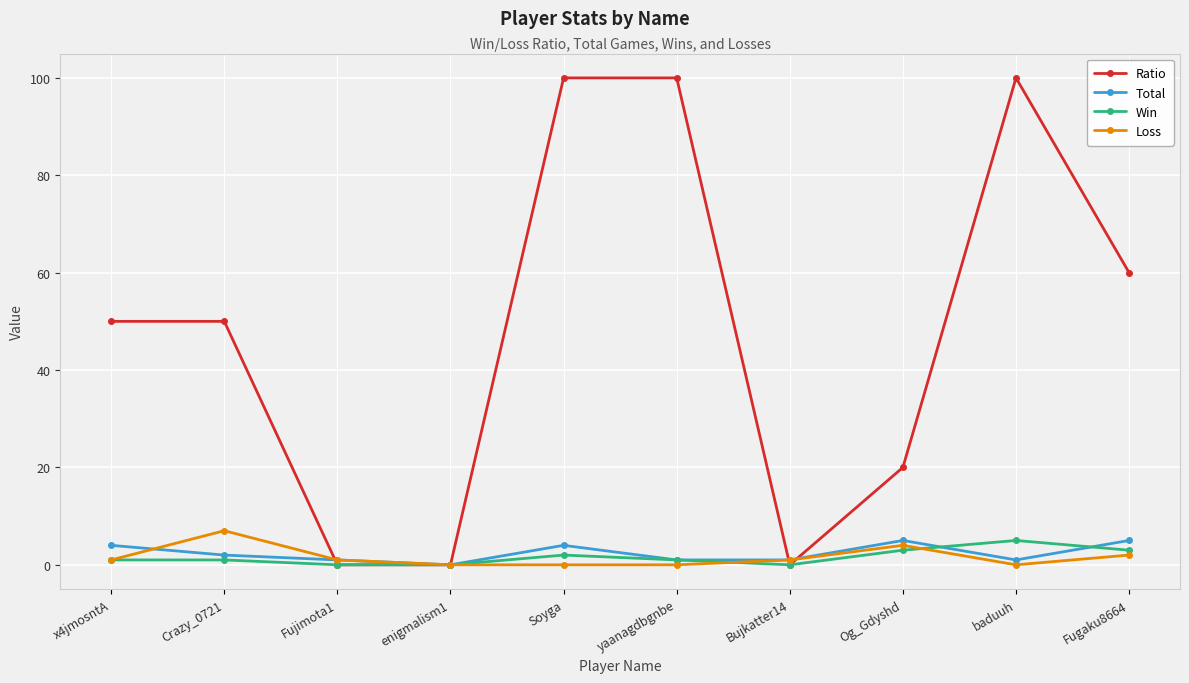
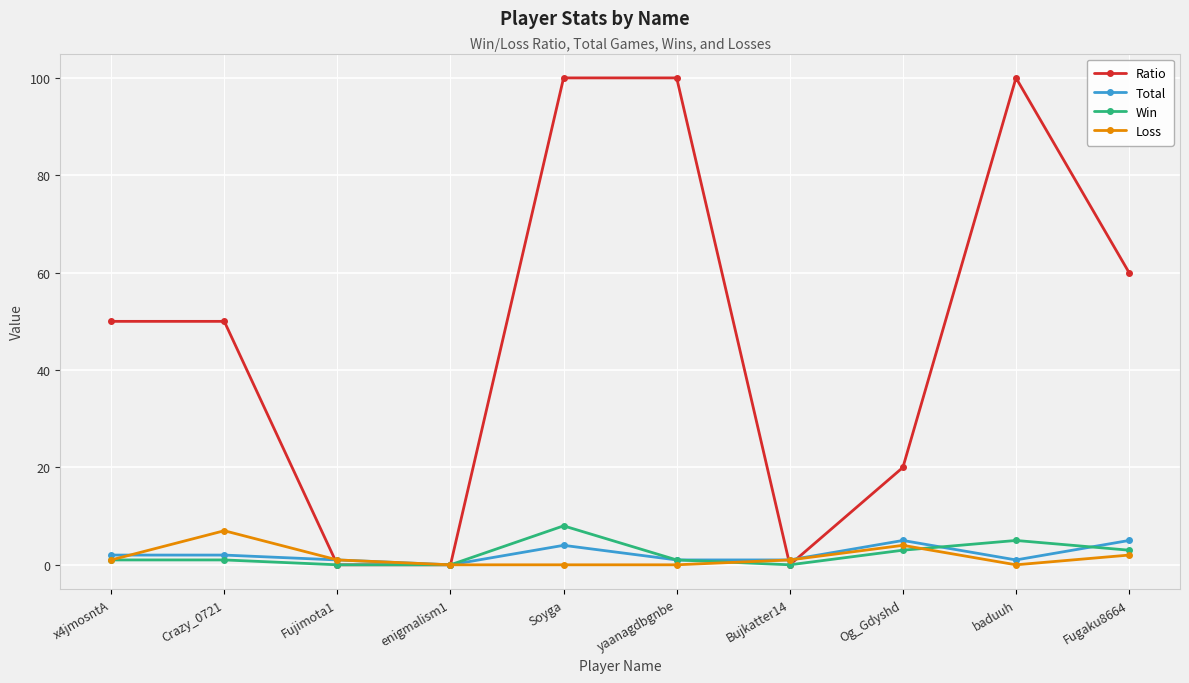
  {
    "Ratio": {
      "x4jmosntA": 50,
      "Crazy_0721": 50,
      "Soyga": 100,
      "yaanagdbgnbe": 100,
      "Og_Gdyshd": 20,
      "baduuh": 100,
      "Fugaku8664": 60
    },
    "Total": {
-     "x4jmosntA": 4,
+     "x4jmosntA": 2,
      "Crazy_0721": 2,
      "Soyga": 4,
      "Og_Gdyshd": 5,
      "baduuh": 1,
      "Fugaku8664": 5
    },
    "Win": {
      "Crazy_0721": 1,
-     "Soyga": 2,
+     "Soyga": 8,
      "Og_Gdyshd": 3,
      "baduuh": 5,
      "Fugaku8664": 3
    },
    "Loss": {
      "Crazy_0721": 7,
      "Soyga": 0,
      "yaanagdbgnbe": 0,
      "Og_Gdyshd": 4,
      "baduuh": 0,
      "Fugaku8664": 2
    }
  }
